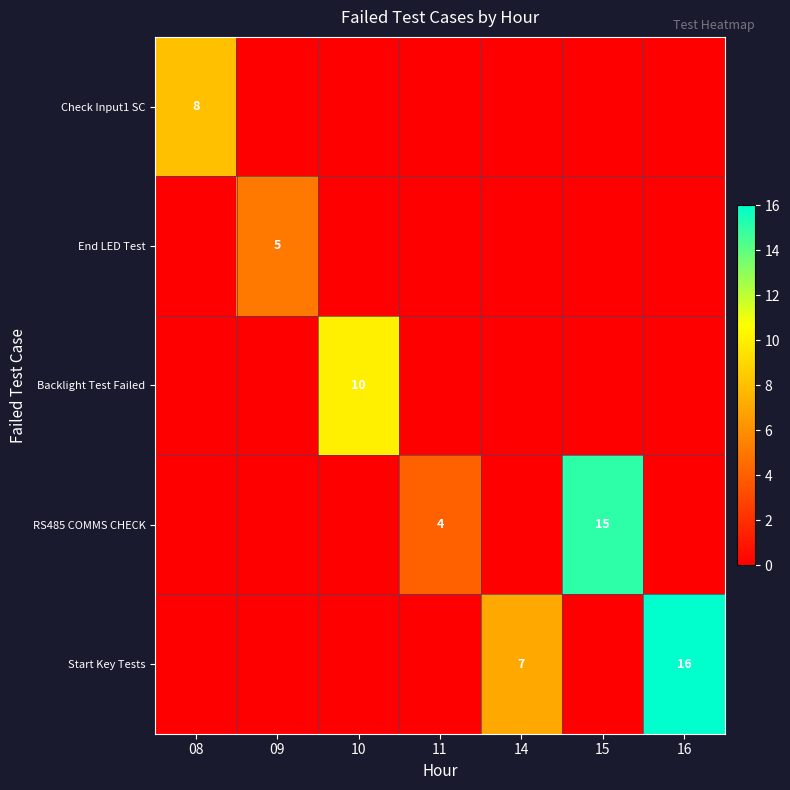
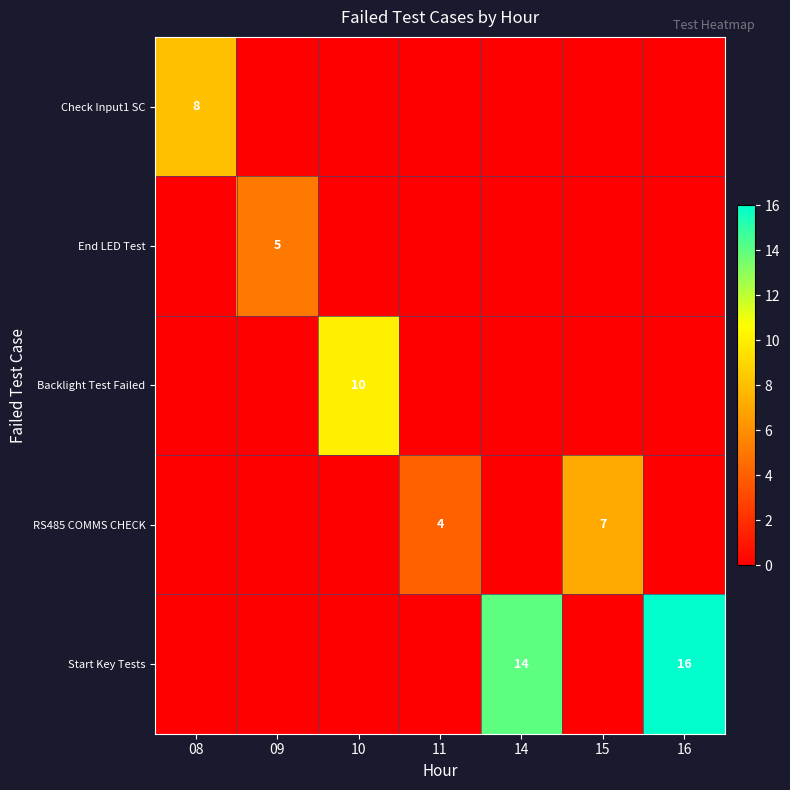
  {
    "Check Input1 SC": {
      "08": 8
    },
    "End LED Test": {
      "09": 5
    },
    "Backlight Test Failed": {
      "10": 10
    },
    "RS485 COMMS CHECK": {
      "11": 4,
-     "15": 15
+     "15": 7
    },
    "Start Key Tests": {
-     "14": 7,
+     "14": 14,
      "16": 16
    }
  }
